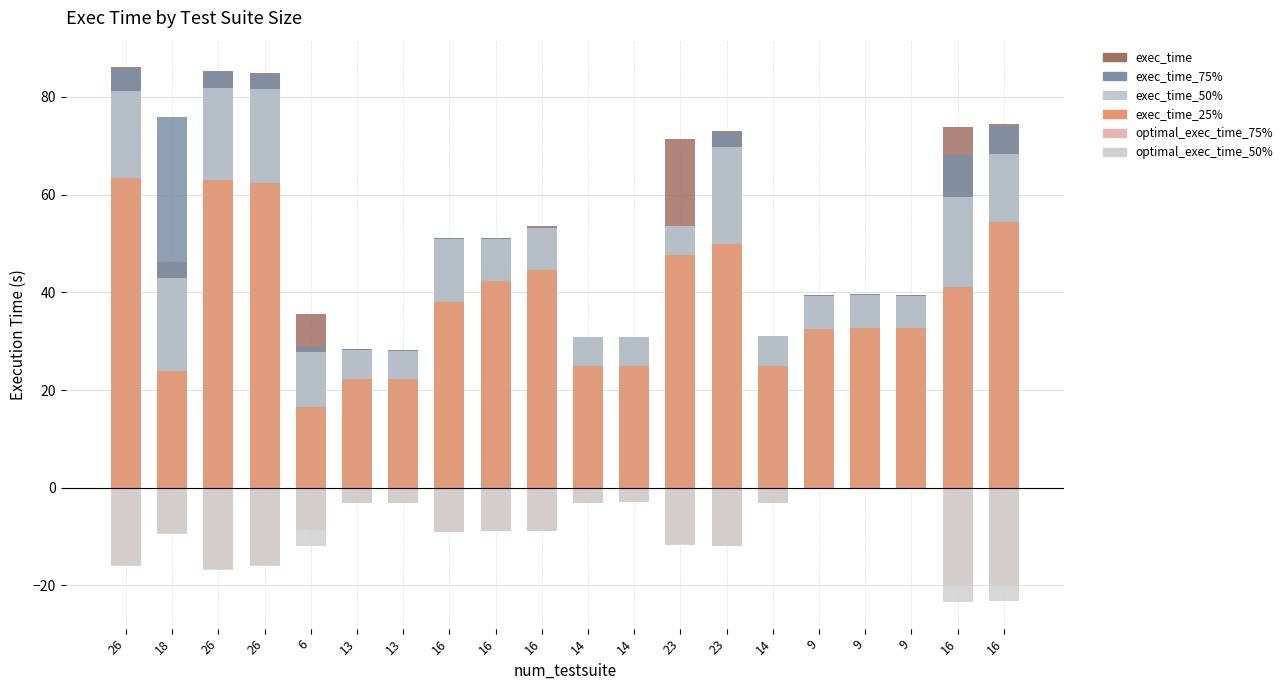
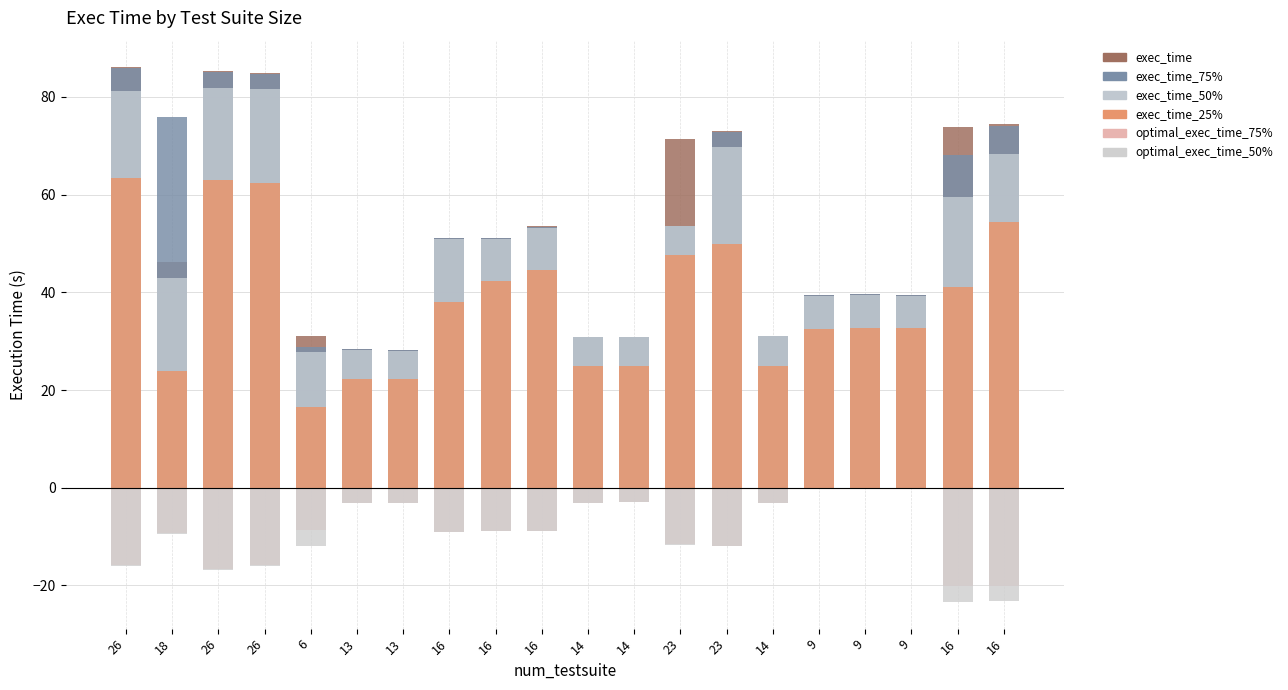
  {
    "exec_time": {
-     "6": 36
+     "6": 31
    },
    "exec_time_75%": {
      "18": 76
    }
  }
